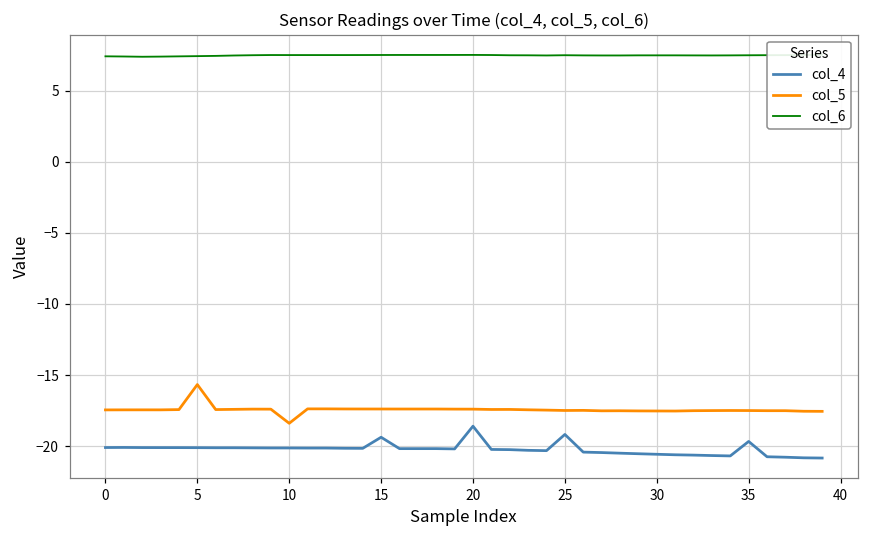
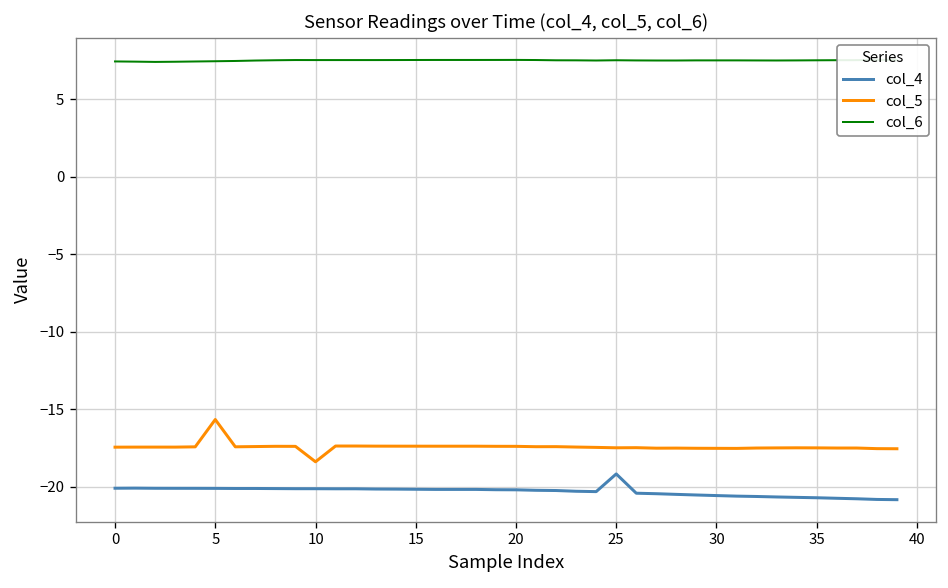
  {
    "col_4": {
      "0": -20.1,
      "5": -20.1,
      "10": -20.1,
-     "15": -19.4,
-     "20": -18.6,
+     "15": -20.2,
+     "20": -20.2,
      "25": -19.2,
      "30": -20.6,
-     "35": -19.7
+     "35": -20.7
    },
    "col_5": {
      "0": -17.5,
      "5": -15.7,
      "10": -18.4,
      "15": -17.4,
      "20": -17.4,
      "25": -17.5,
      "30": -17.5,
      "35": -17.5
    },
    "col_6": {
      "0": 7.4,
      "5": 7.5,
      "10": 7.5,
      "15": 7.5,
      "20": 7.5,
      "25": 7.5,
      "30": 7.5,
      "35": 7.5
    }
  }
